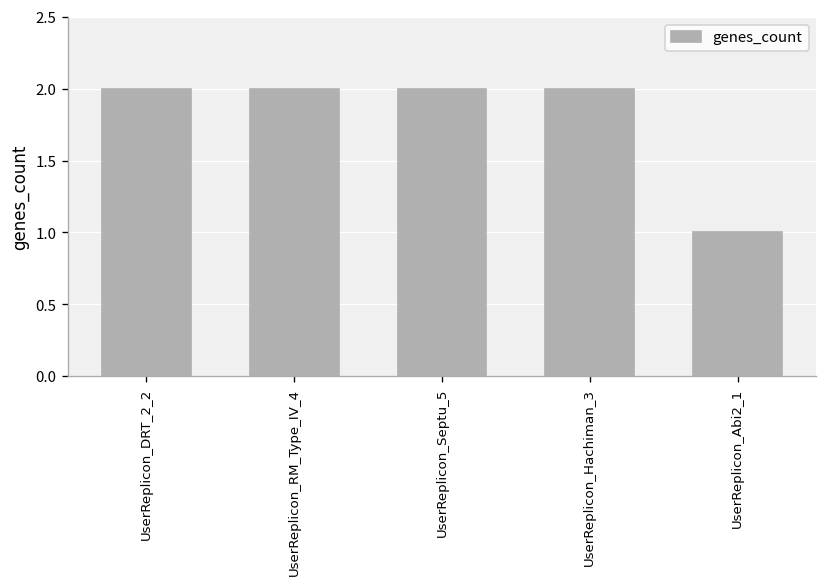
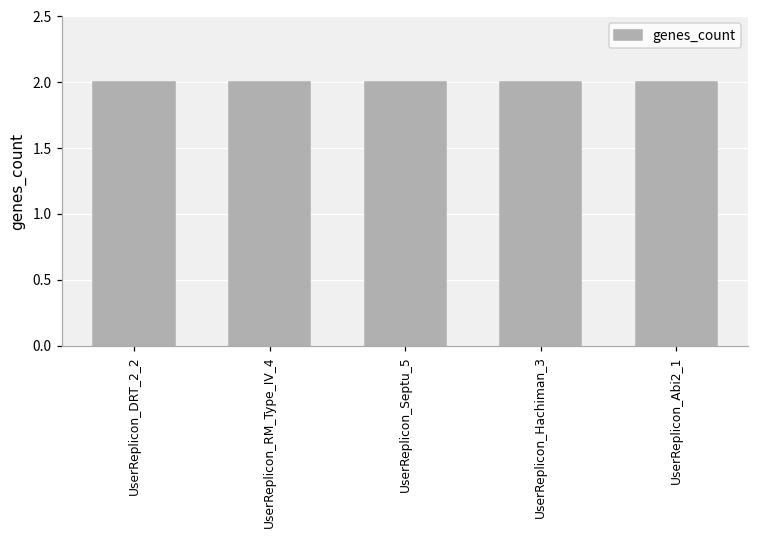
  {
    "UserReplicon_DRT_2_2": 2,
    "UserReplicon_RM_Type_IV_4": 2,
    "UserReplicon_Septu_5": 2,
    "UserReplicon_Hachiman_3": 2,
-   "UserReplicon_Abi2_1": 1
+   "UserReplicon_Abi2_1": 2
  }
